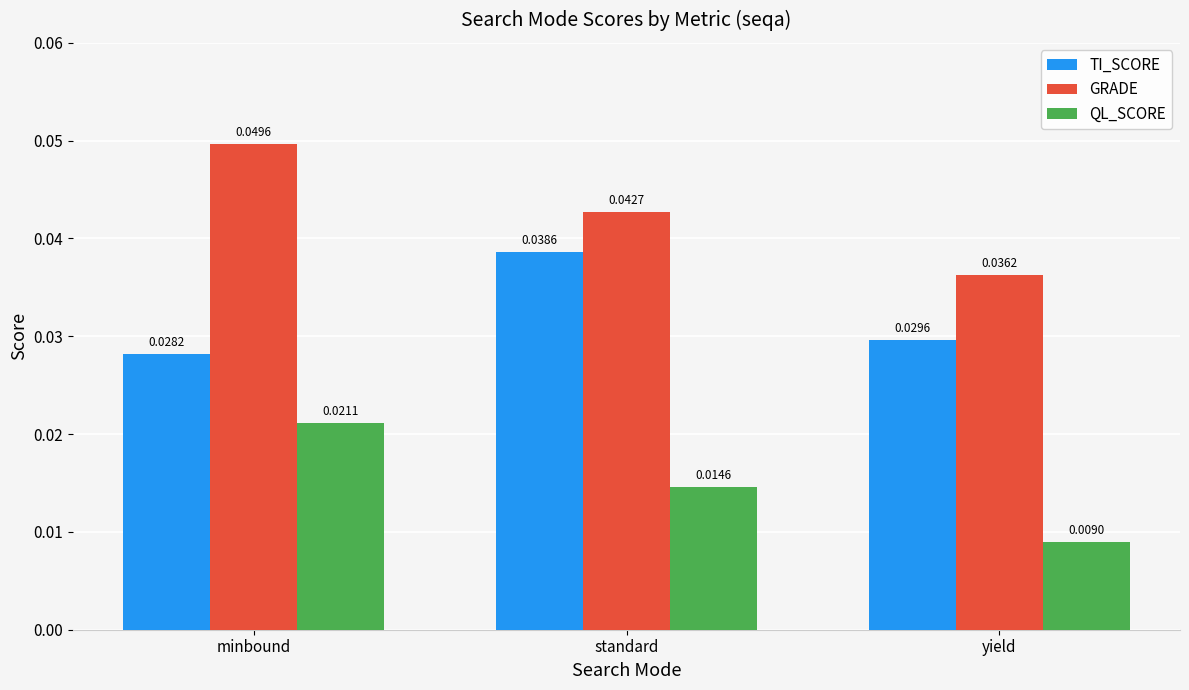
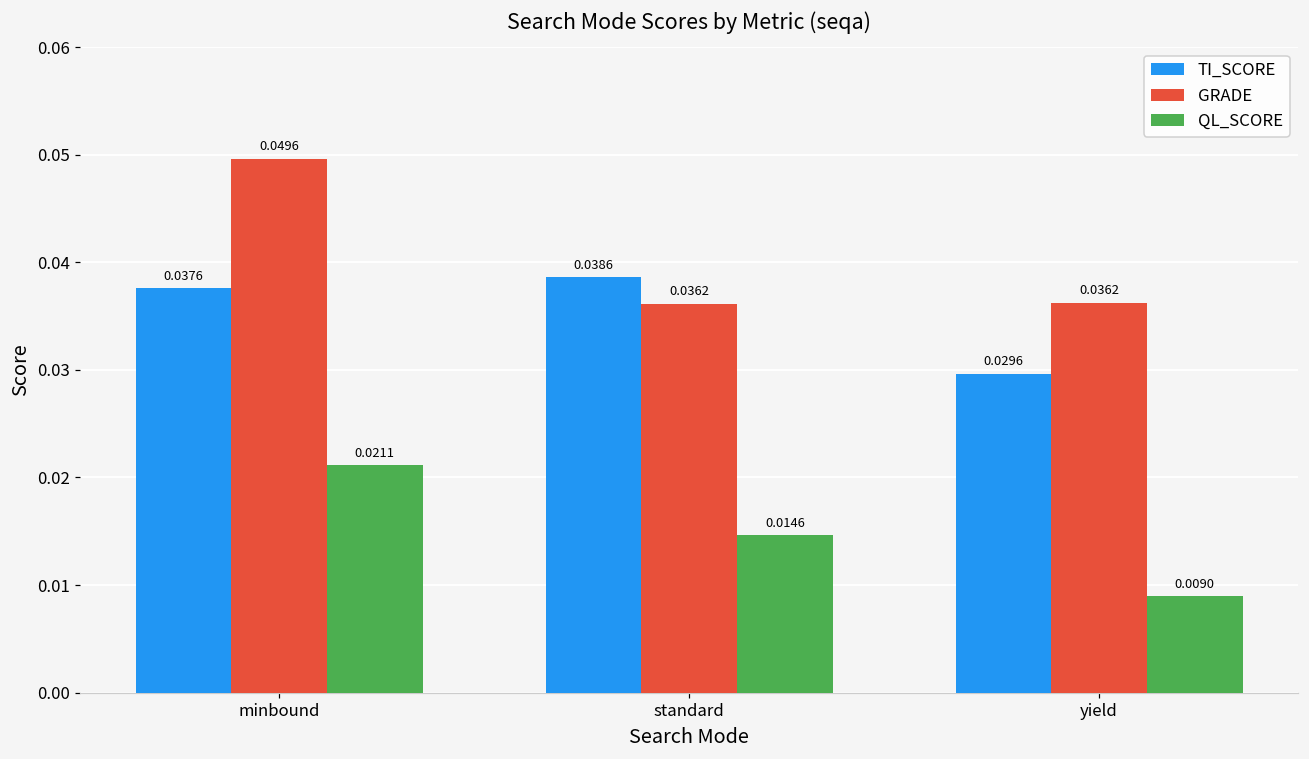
  {
    "TI_SCORE": {
-     "minbound": 0.0282,
+     "minbound": 0.0376,
      "standard": 0.0386,
      "yield": 0.0296
    },
    "GRADE": {
      "minbound": 0.0496,
-     "standard": 0.0427,
+     "standard": 0.0362,
      "yield": 0.0362
    },
    "QL_SCORE": {
      "minbound": 0.0211,
      "standard": 0.0146,
      "yield": 0.0090
    }
  }
